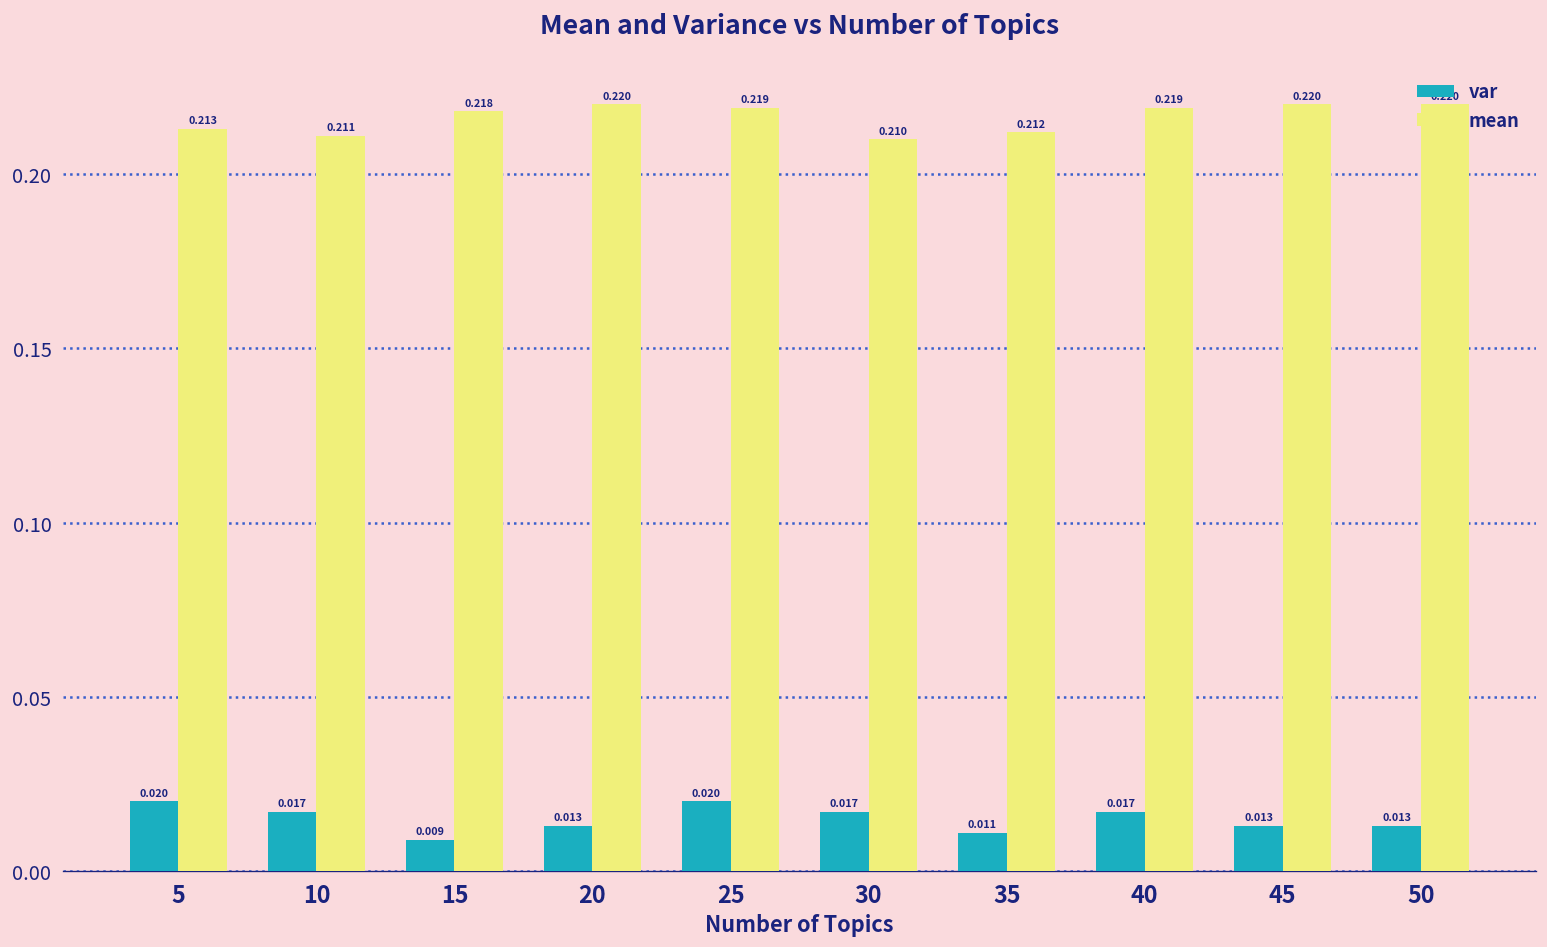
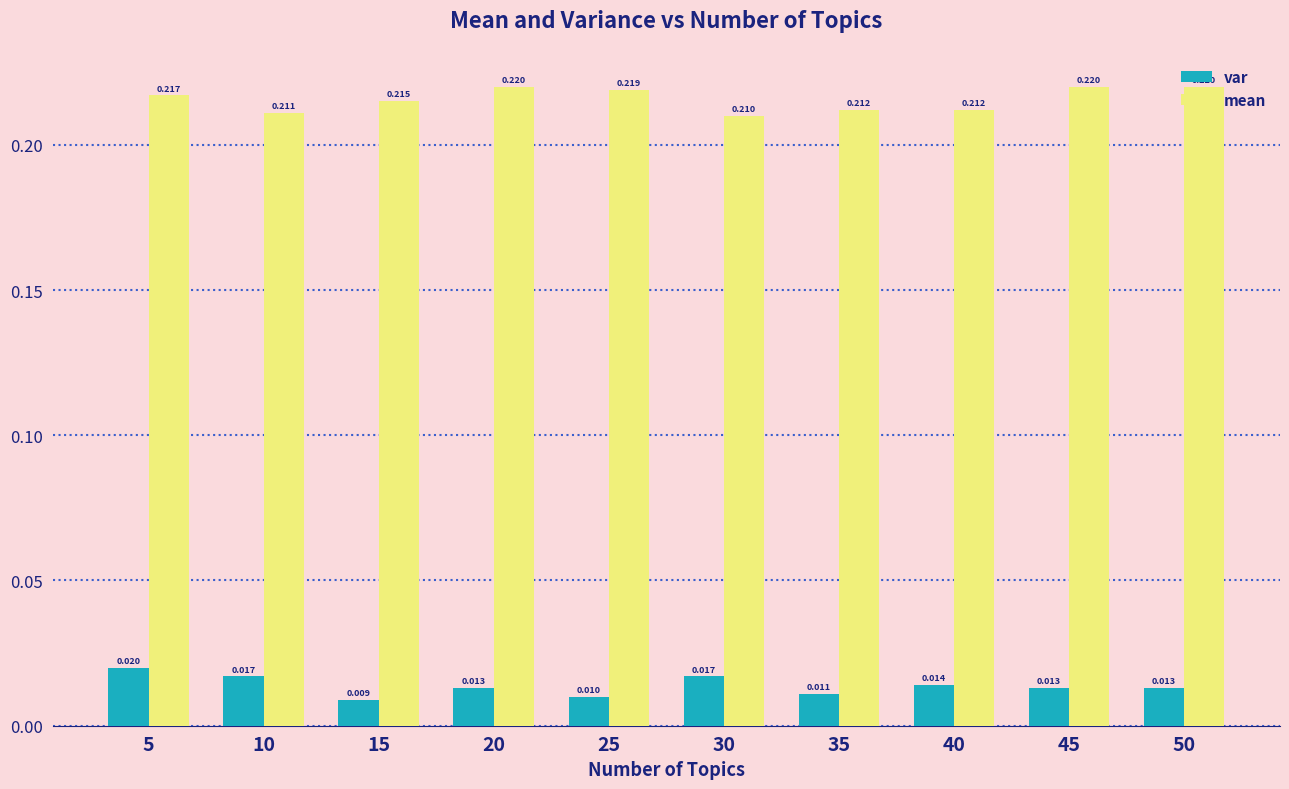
  {
    "var": {
      "5": 0.020,
      "10": 0.017,
      "15": 0.009,
      "20": 0.013,
-     "25": 0.020,
+     "25": 0.010,
      "30": 0.017,
      "35": 0.011,
-     "40": 0.017,
+     "40": 0.014,
      "45": 0.013,
      "50": 0.013
    },
    "mean": {
-     "5": 0.213,
+     "5": 0.217,
      "10": 0.211,
-     "15": 0.218,
+     "15": 0.215,
      "20": 0.220,
      "25": 0.219,
      "30": 0.210,
      "35": 0.212,
-     "40": 0.219,
+     "40": 0.212,
      "45": 0.220,
      "50": 0.220
    }
  }
